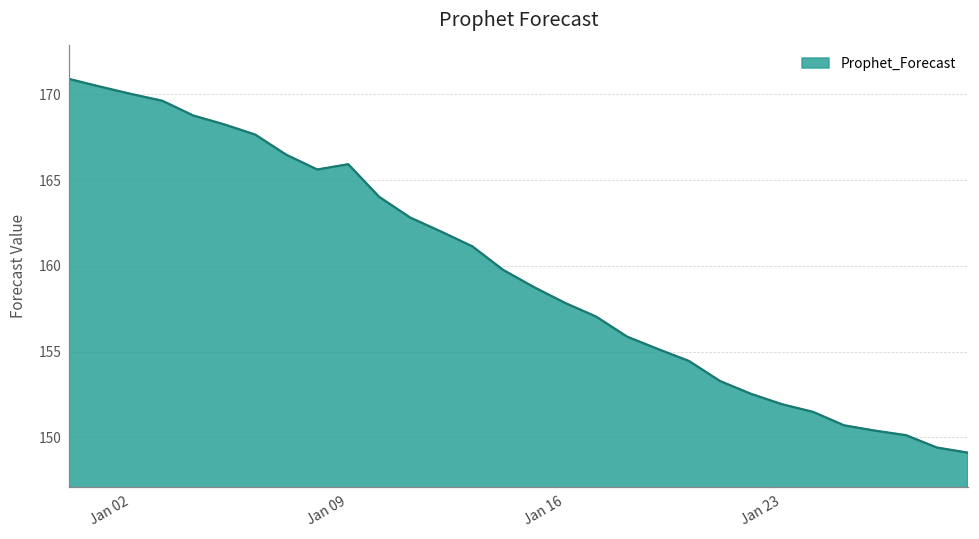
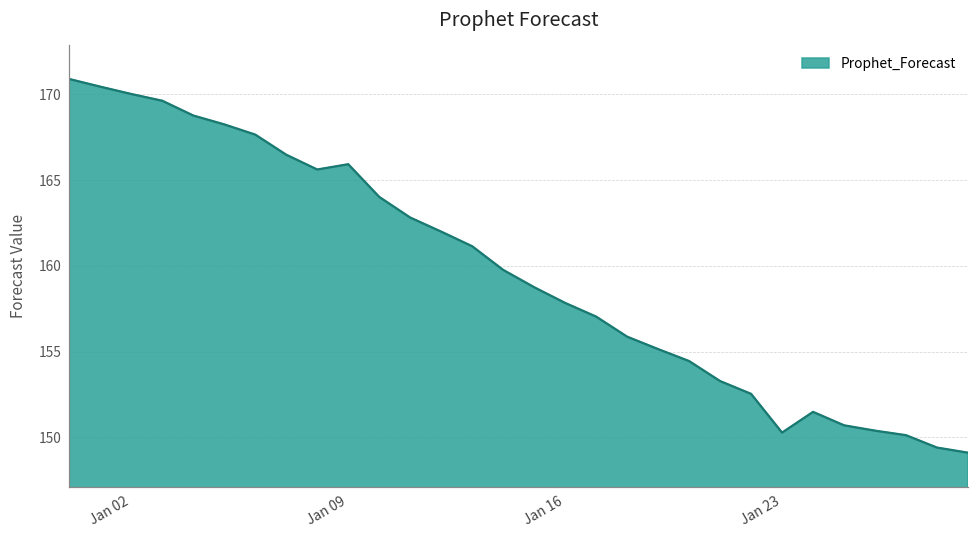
  {
    "Jan 02": 170.0,
    "Jan 09": 165.9,
    "Jan 16": 157.8,
-   "Jan 23": 151.9
+   "Jan 23": 150.3
  }
